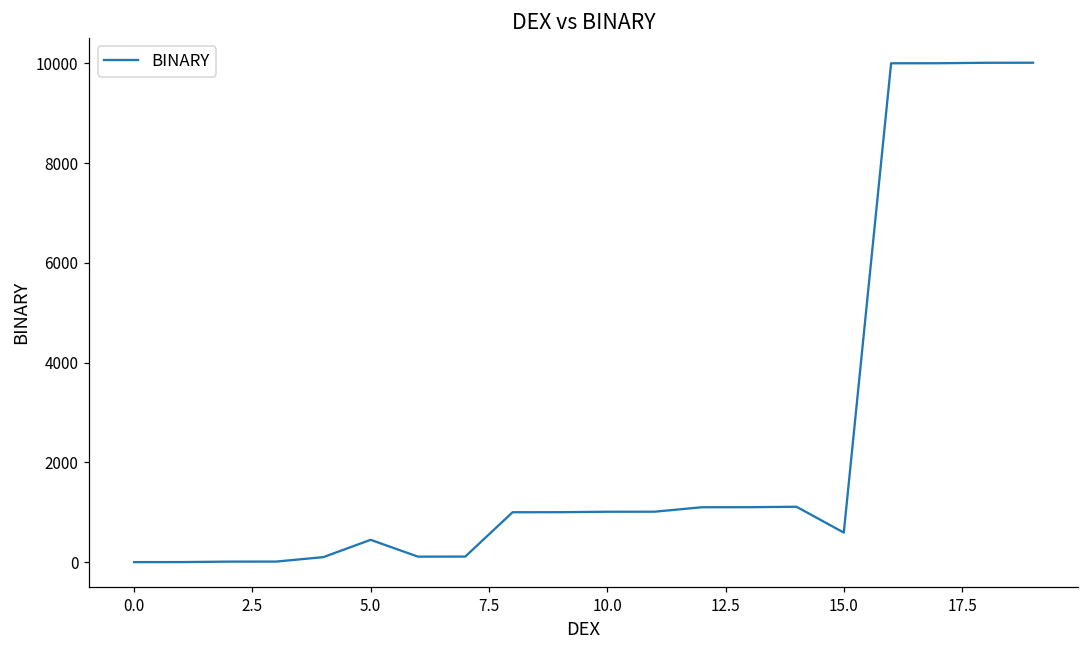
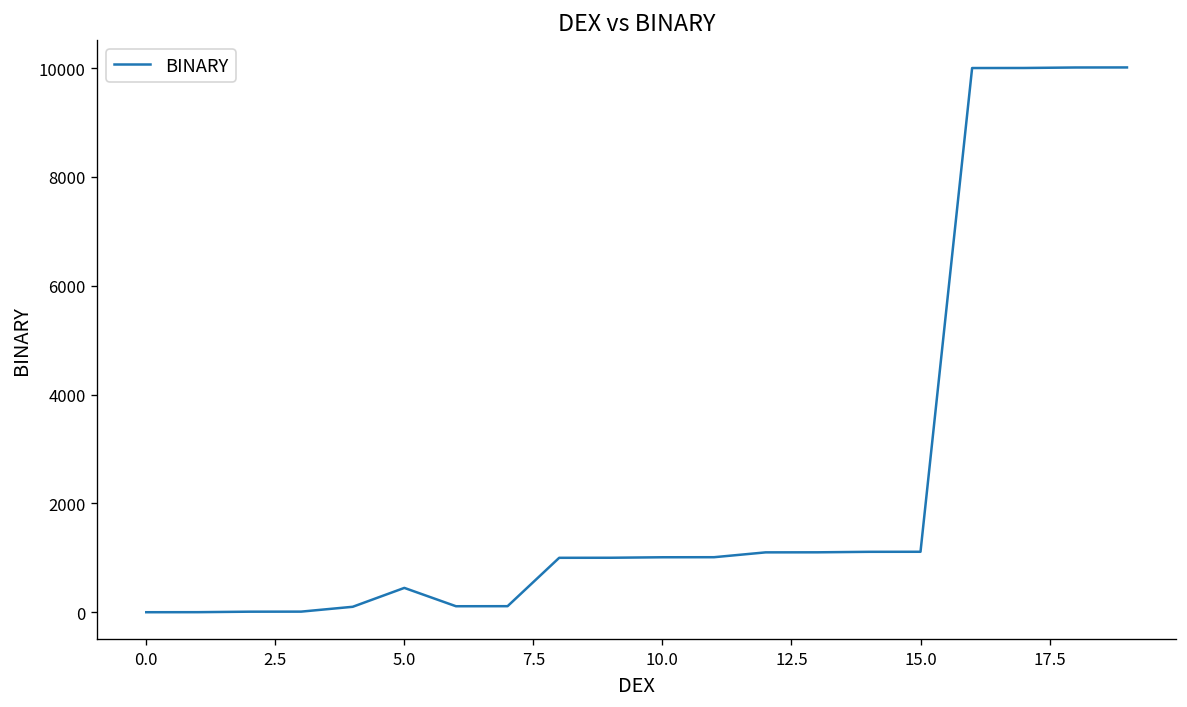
  {
    "0.0": 0,
    "5.0": 400,
    "10.0": 1000,
-   "15.0": 600
+   "15.0": 1100
  }
